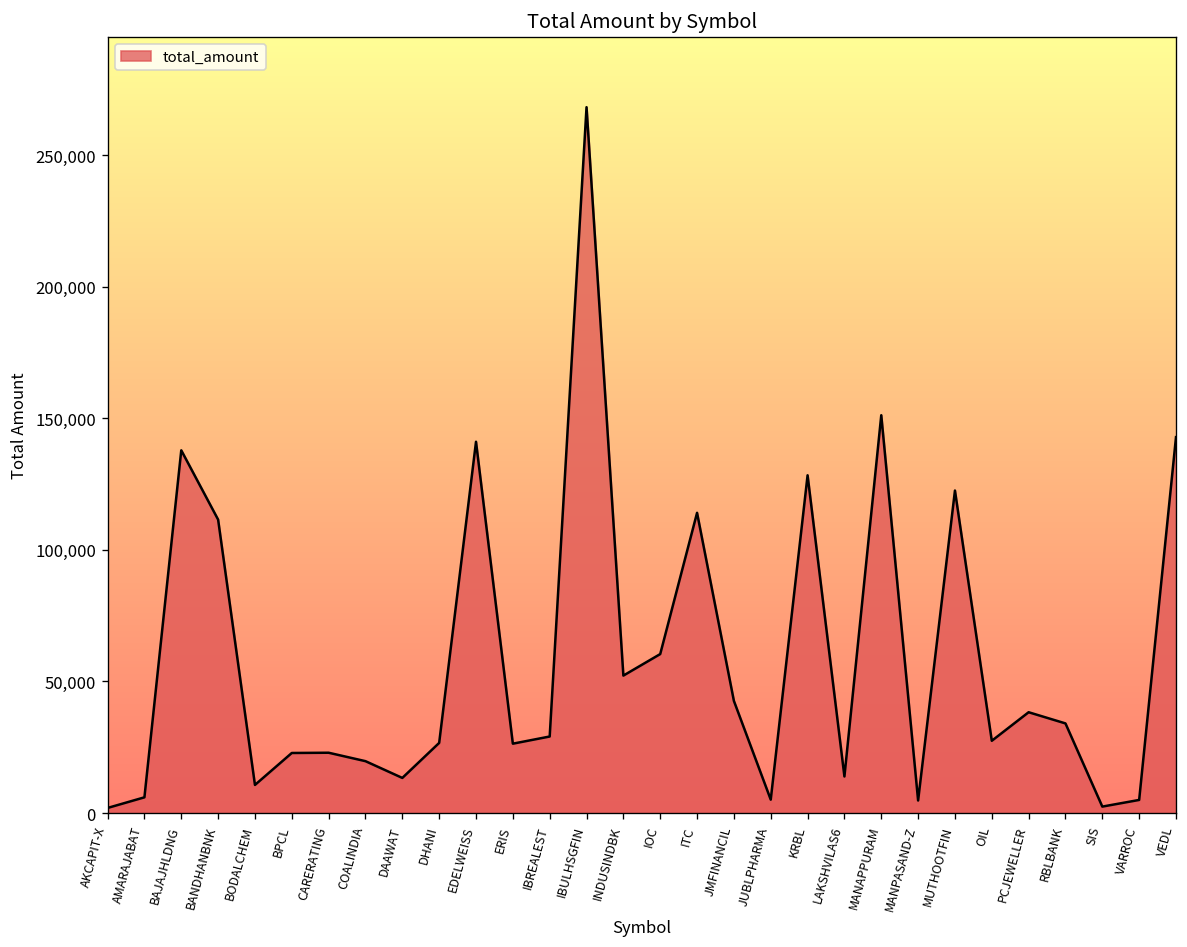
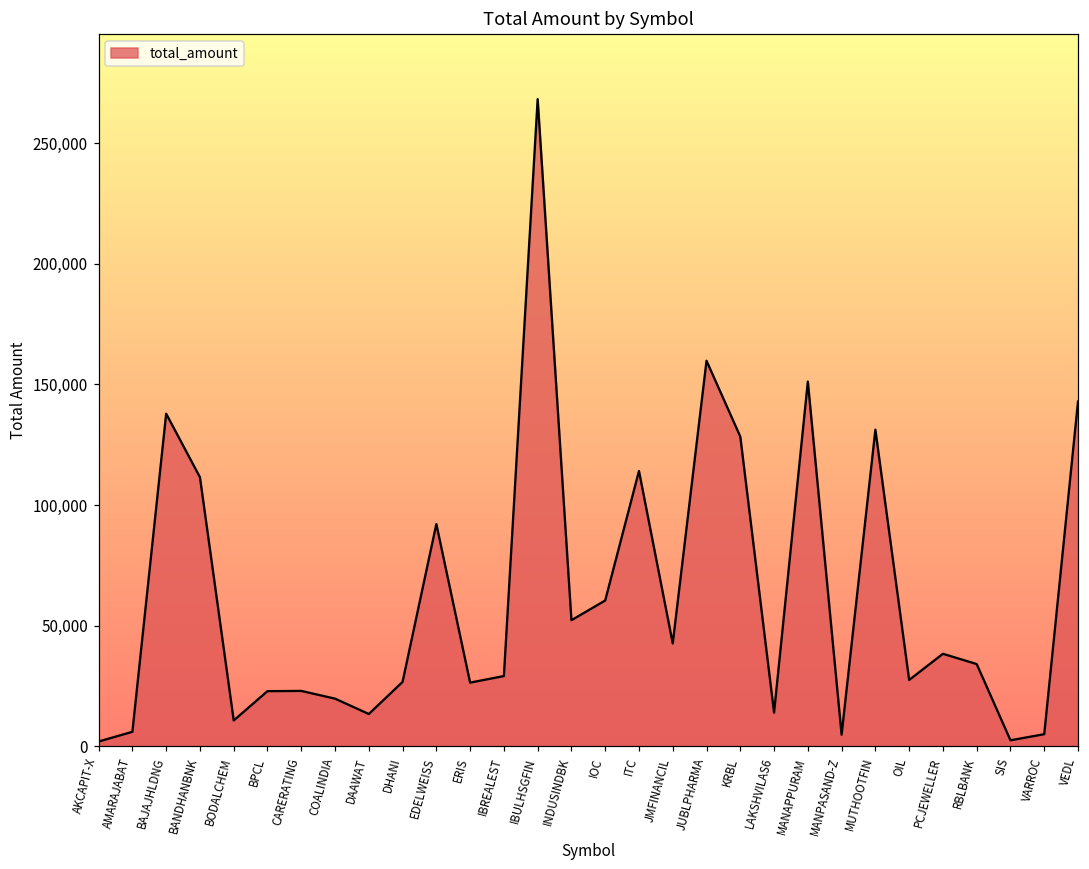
  {
    "AKCAPIT-X": "2,000",
    "AMARAJABAT": "6,000",
    "BAJAJHLDNG": "138,000",
    "BANDHANBNK": "112,000",
    "BODALCHEM": "11,000",
    "BPCL": "23,000",
    "CARERATING": "23,000",
    "COALINDIA": "20,000",
    "DAAWAT": "13,000",
    "DHANI": "27,000",
-   "EDELWEISS": "141,000",
+   "EDELWEISS": "92,000",
    "ERIS": "26,000",
    "IBREALEST": "29,000",
    "IBULHSGFIN": "268,000",
    "INDUSINDBK": "52,000",
    "IOC": "60,000",
    "ITC": "114,000",
    "JMFINANCIL": "43,000",
-   "JUBLPHARMA": "5,000",
+   "JUBLPHARMA": "160,000",
    "KRBL": "128,000",
    "LAKSHVILAS6": "14,000",
    "MANAPPURAM": "151,000",
    "MANPASAND-Z": "5,000",
-   "MUTHOOTFIN": "123,000",
+   "MUTHOOTFIN": "131,000",
    "OIL": "27,000",
    "PCJEWELLER": "38,000",
    "RBLBANK": "34,000",
    "SIS": "2,000",
    "VARROC": "5,000",
    "VEDL": "143,000"
  }
